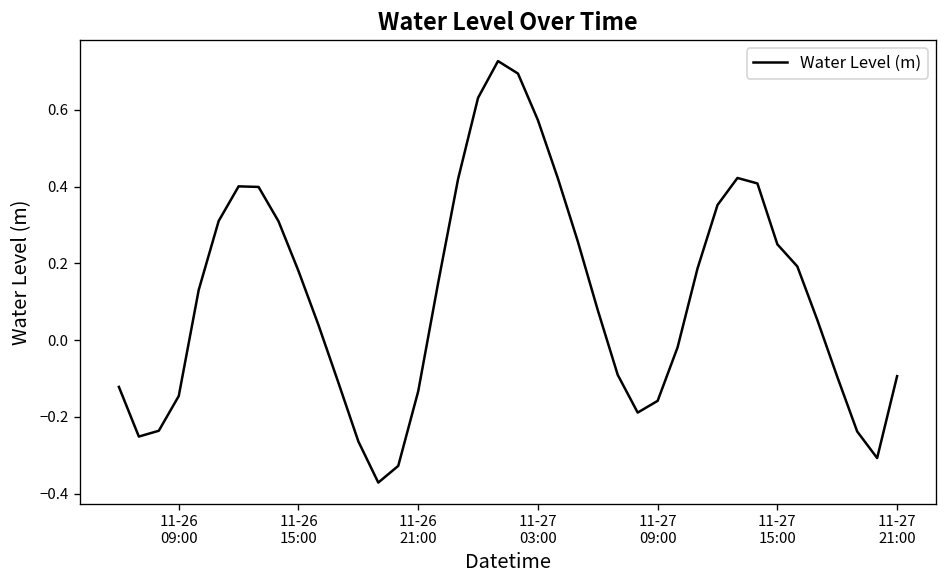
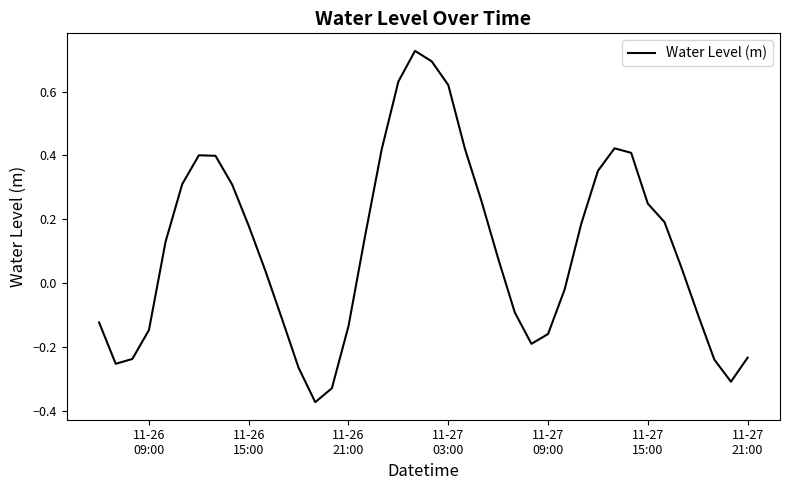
  {
    "11-26 09:00": -0.15,
    "11-26 15:00": 0.18,
    "11-26 21:00": -0.13,
-   "11-27 03:00": 0.57,
+   "11-27 03:00": 0.62,
    "11-27 09:00": -0.16,
    "11-27 15:00": 0.25,
-   "11-27 21:00": -0.09
+   "11-27 21:00": -0.23
  }
